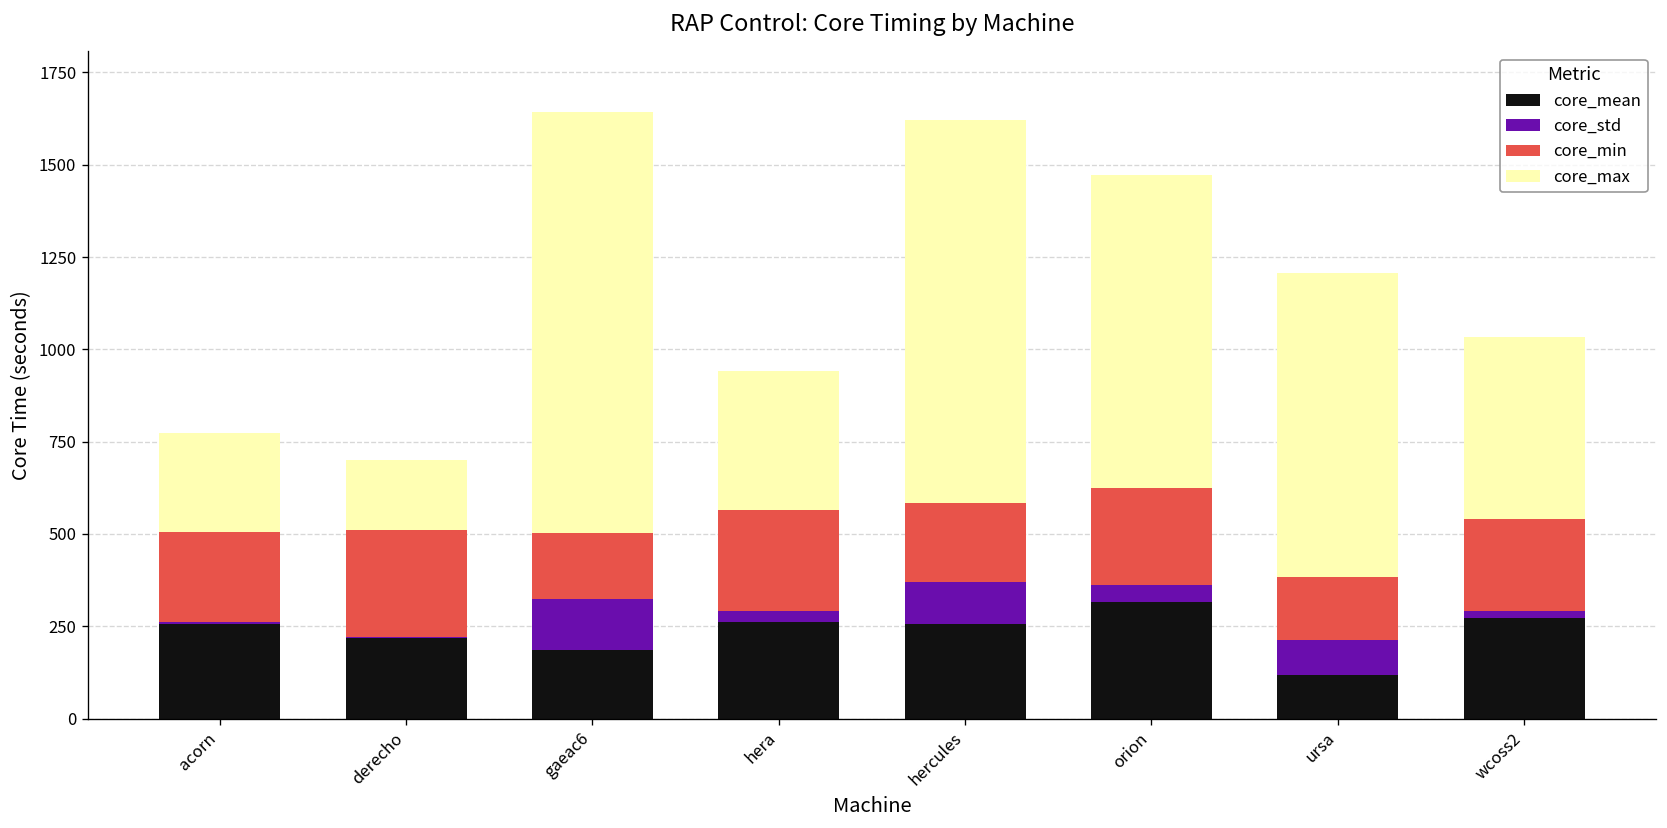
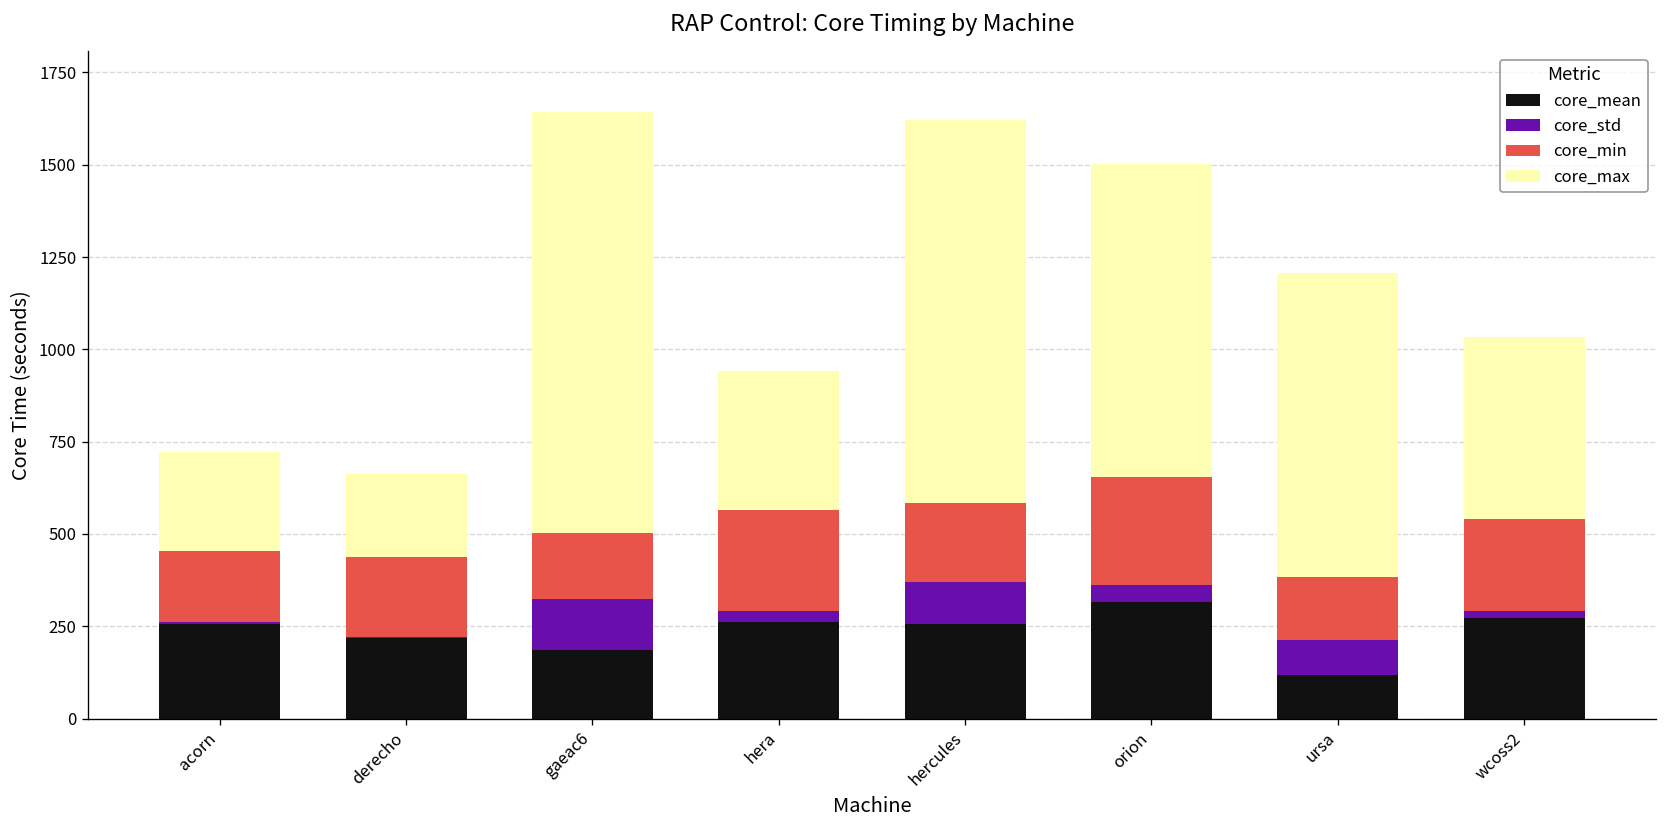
  {
    "core_mean": {
      "acorn": 260,
      "derecho": 220,
      "gaeac6": 180,
      "hera": 260,
      "hercules": 260,
      "orion": 320,
      "ursa": 120,
      "wcoss2": 270
    },
    "core_std": {
      "gaeac6": 140,
      "hera": 30,
      "hercules": 120,
      "orion": 40,
      "ursa": 100,
      "wcoss2": 20
    },
    "core_min": {
-     "acorn": 250,
-     "derecho": 290,
+     "acorn": 190,
+     "derecho": 220,
      "gaeac6": 180,
      "hera": 270,
      "hercules": 210,
-     "orion": 260,
+     "orion": 290,
      "ursa": 170,
      "wcoss2": 250
    },
    "core_max": {
      "acorn": 270,
-     "derecho": 190,
+     "derecho": 230,
      "gaeac6": 1140,
      "hera": 380,
      "hercules": 1040,
      "orion": 850,
      "ursa": 820,
      "wcoss2": 490
    }
  }
